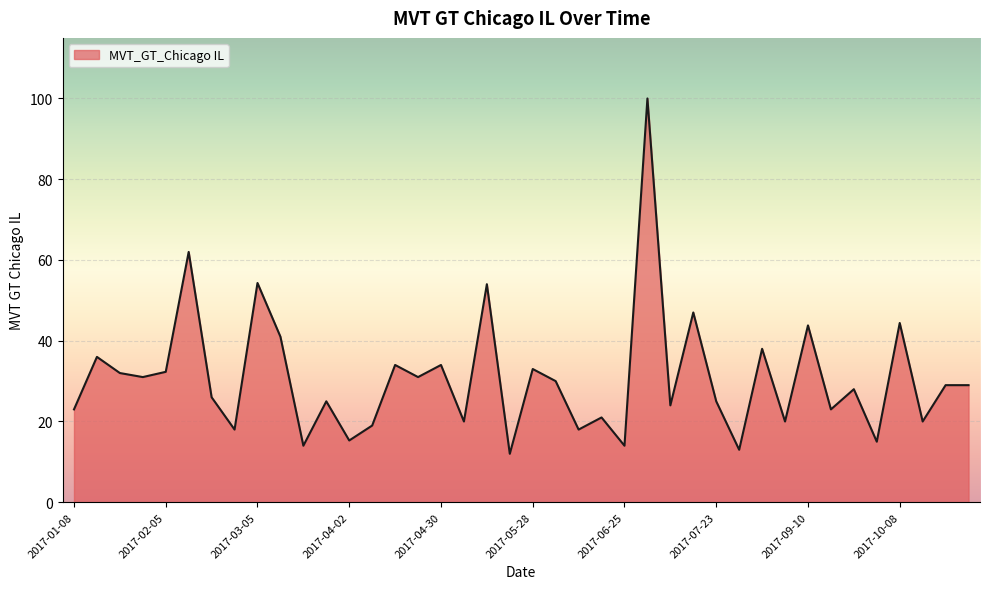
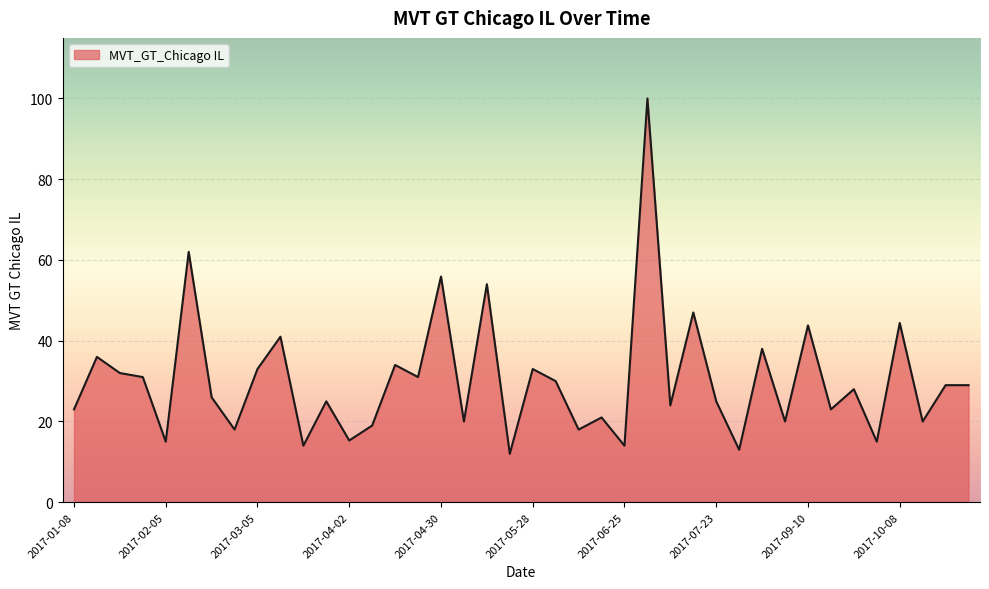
  {
    "2017-01-08": 23,
-   "2017-02-05": 32,
-   "2017-03-05": 54,
+   "2017-02-05": 15,
+   "2017-03-05": 33,
    "2017-04-02": 15,
-   "2017-04-30": 34,
+   "2017-04-30": 56,
    "2017-05-28": 33,
    "2017-06-25": 14,
    "2017-07-23": 25,
    "2017-09-10": 44,
    "2017-10-08": 44
  }
